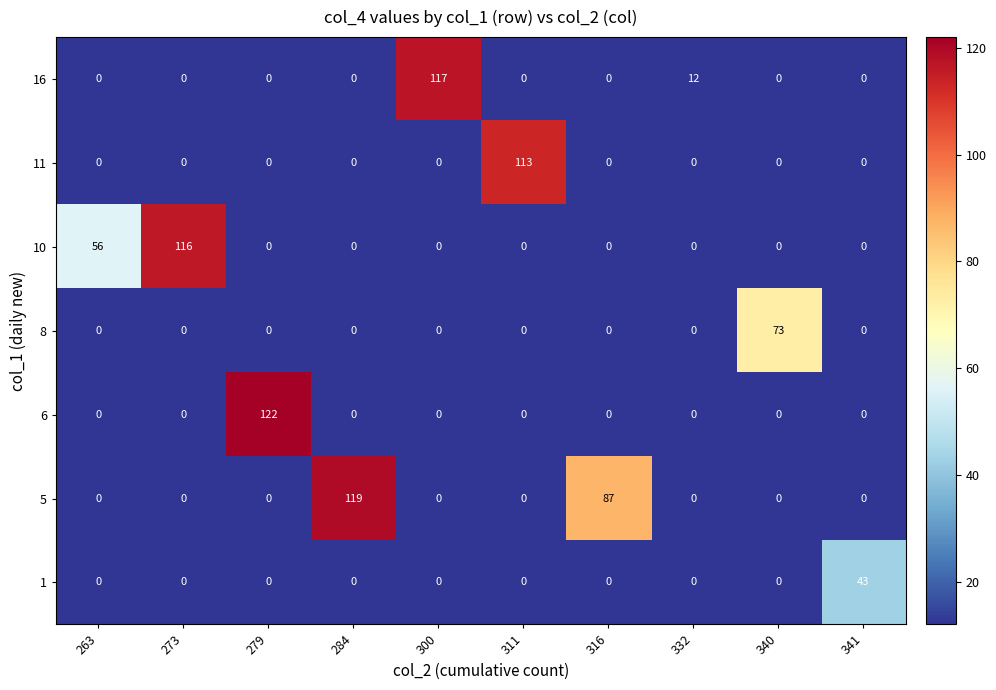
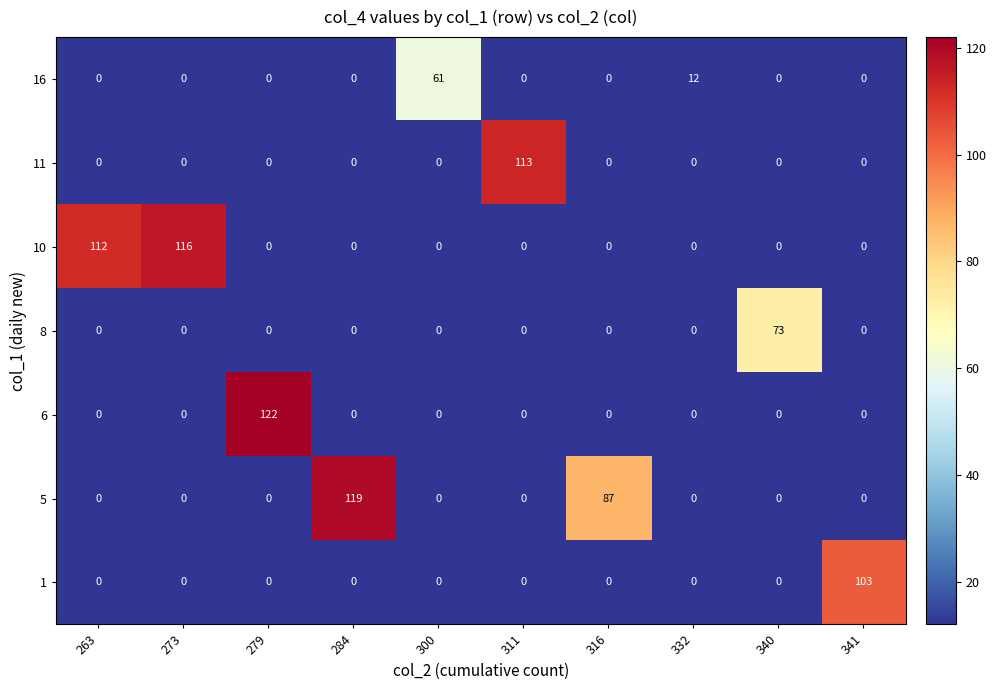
  {
    "16": {
      "263": 0,
      "273": 0,
      "279": 0,
      "284": 0,
-     "300": 117,
+     "300": 61,
      "311": 0,
      "316": 0,
      "332": 12,
      "340": 0,
      "341": 0
    },
    "11": {
      "263": 0,
      "273": 0,
      "279": 0,
      "284": 0,
      "300": 0,
      "311": 113,
      "316": 0,
      "332": 0,
      "340": 0,
      "341": 0
    },
    "10": {
-     "263": 56,
+     "263": 112,
      "273": 116,
      "279": 0,
      "284": 0,
      "300": 0,
      "311": 0,
      "316": 0,
      "332": 0,
      "340": 0,
      "341": 0
    },
    "8": {
      "263": 0,
      "273": 0,
      "279": 0,
      "284": 0,
      "300": 0,
      "311": 0,
      "316": 0,
      "332": 0,
      "340": 73,
      "341": 0
    },
    "6": {
      "263": 0,
      "273": 0,
      "279": 122,
      "284": 0,
      "300": 0,
      "311": 0,
      "316": 0,
      "332": 0,
      "340": 0,
      "341": 0
    },
    "5": {
      "263": 0,
      "273": 0,
      "279": 0,
      "284": 119,
      "300": 0,
      "311": 0,
      "316": 87,
      "332": 0,
      "340": 0,
      "341": 0
    },
    "1": {
      "263": 0,
      "273": 0,
      "279": 0,
      "284": 0,
      "300": 0,
      "311": 0,
      "316": 0,
      "332": 0,
      "340": 0,
-     "341": 43
+     "341": 103
    }
  }
